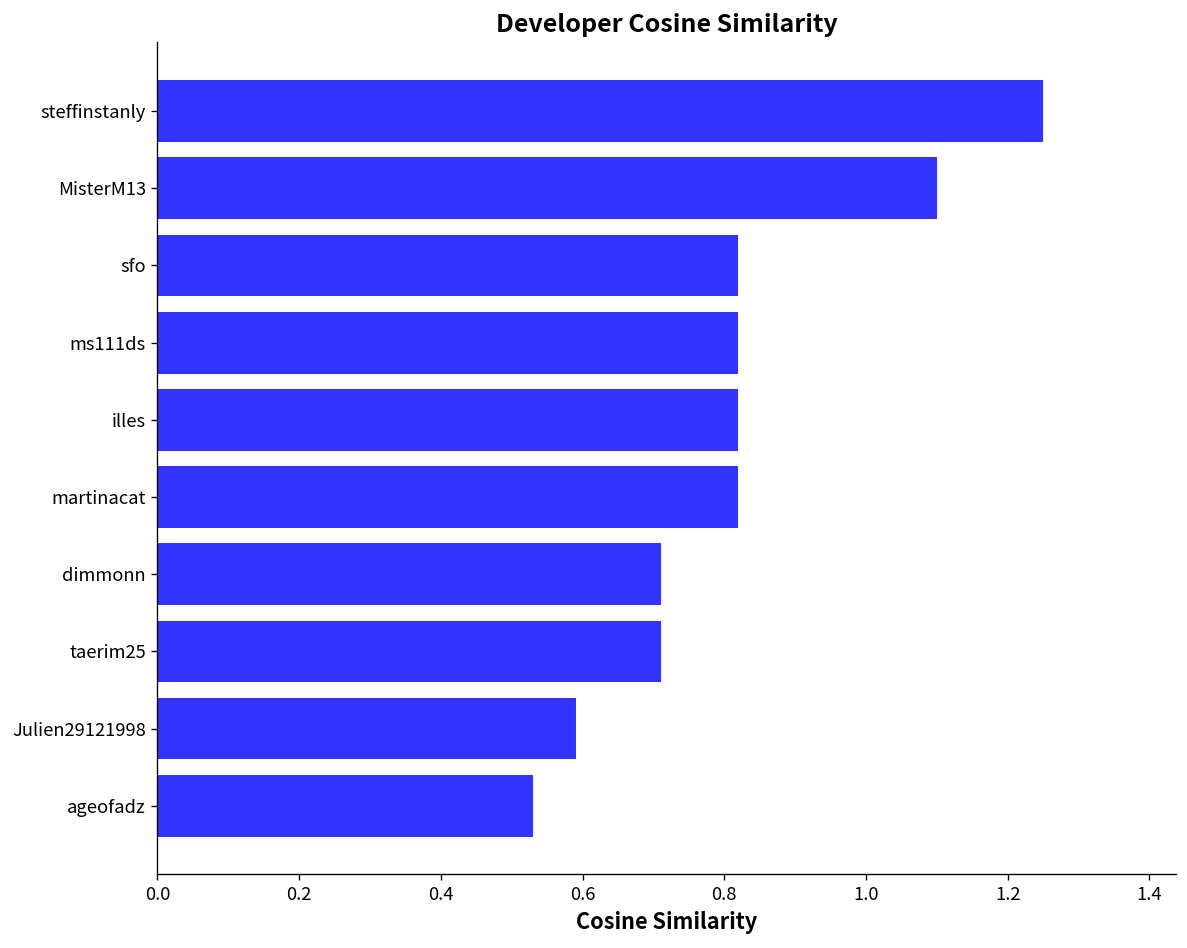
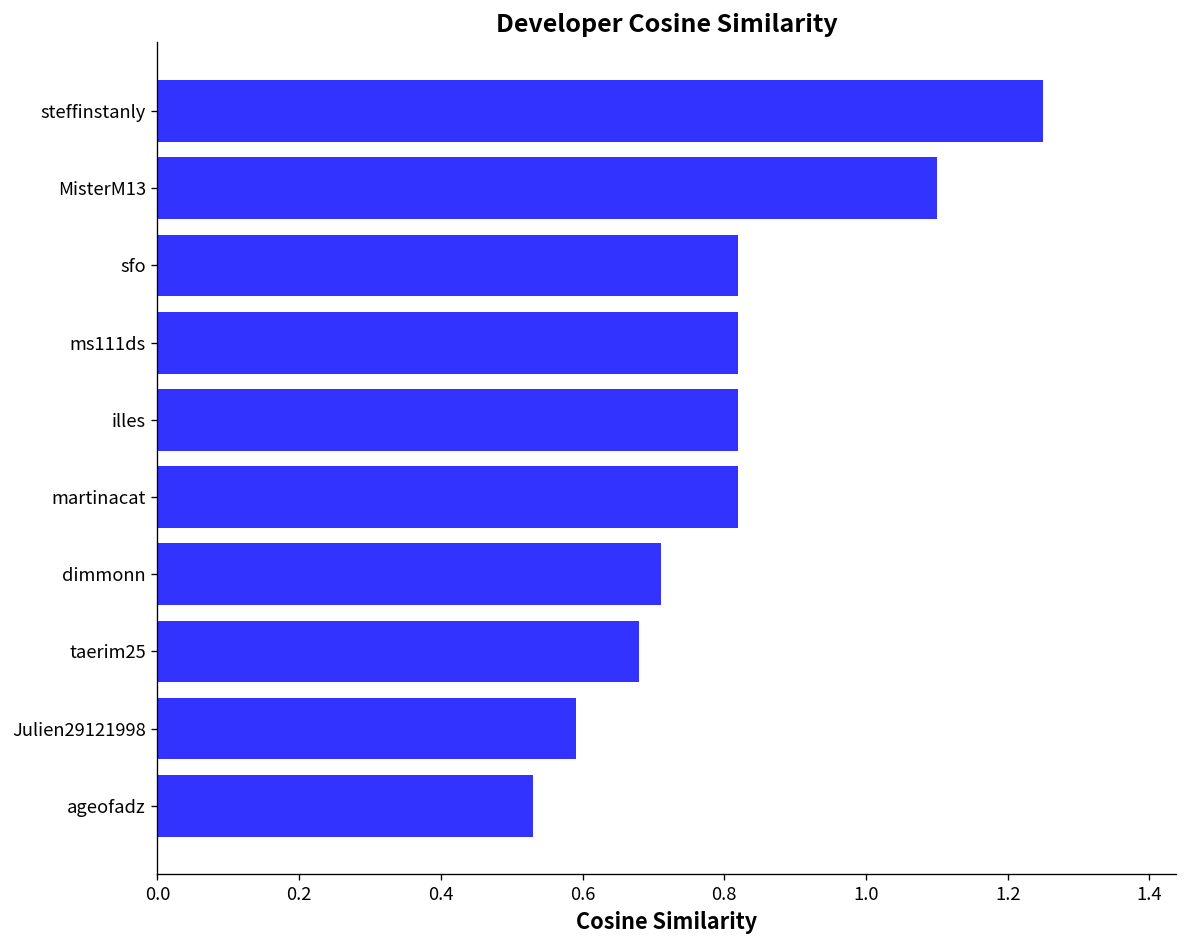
  {
    "steffinstanly": 1.25,
    "MisterM13": 1.10,
    "sfo": 0.82,
    "ms111ds": 0.82,
    "illes": 0.82,
    "martinacat": 0.82,
    "dimmonn": 0.71,
-   "taerim25": 0.71,
+   "taerim25": 0.68,
    "Julien29121998": 0.59,
    "ageofadz": 0.53
  }
